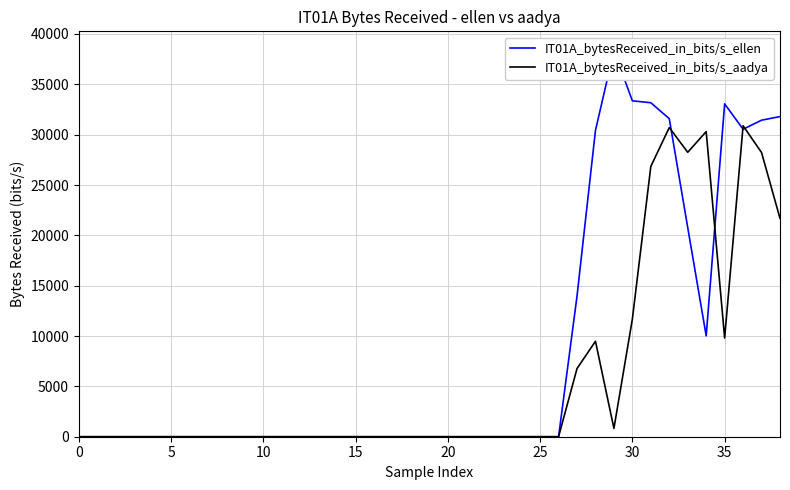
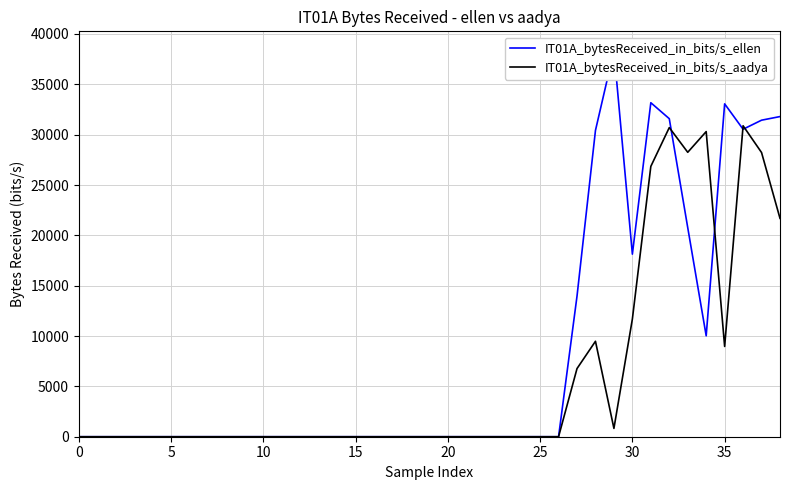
  {
    "IT01A_bytesReceived_in_bits/s_ellen": {
-     "30": 33400,
+     "30": 18100,
      "35": 33100
    },
    "IT01A_bytesReceived_in_bits/s_aadya": {
      "30": 11700,
-     "35": 9800
+     "35": 9000
    }
  }
